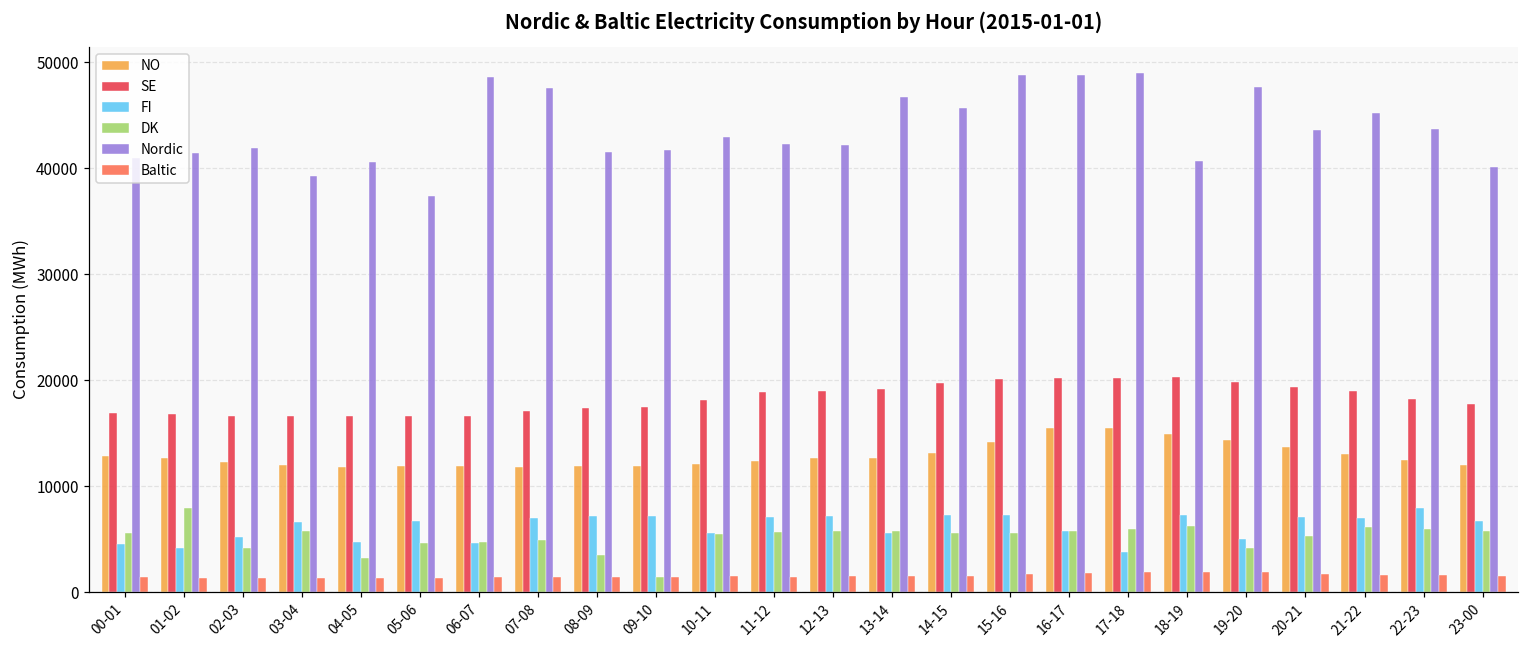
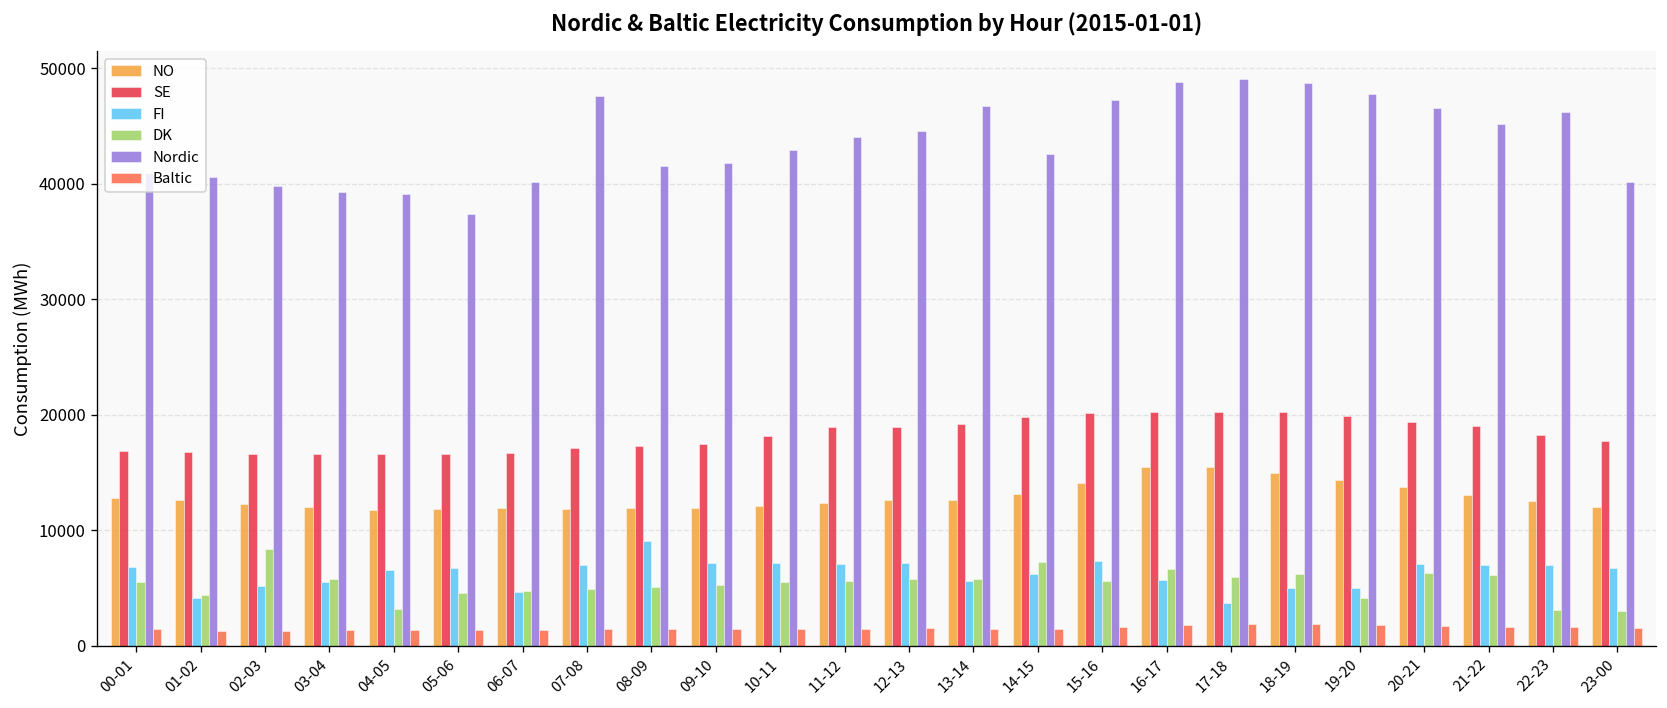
  {
    "FI": {
-     "00-01": 5000,
+     "00-01": 7000,
      "01-02": 4000,
      "02-03": 5000,
-     "03-04": 7000,
-     "04-05": 5000,
+     "03-04": 5000,
+     "04-05": 7000,
      "05-06": 7000,
      "06-07": 5000,
      "07-08": 7000,
-     "08-09": 7000,
+     "08-09": 9000,
      "09-10": 7000,
-     "10-11": 6000,
+     "10-11": 7000,
      "11-12": 7000,
      "12-13": 7000,
      "13-14": 6000,
-     "14-15": 7000,
+     "14-15": 6000,
      "15-16": 7000,
      "16-17": 6000,
      "17-18": 4000,
-     "18-19": 7000,
+     "18-19": 5000,
      "19-20": 5000,
      "20-21": 7000,
      "21-22": 7000,
-     "22-23": 8000,
+     "22-23": 7000,
      "23-00": 7000
    },
    "DK": {
      "00-01": 6000,
-     "01-02": 8000,
-     "02-03": 4000,
+     "01-02": 4000,
+     "02-03": 8000,
      "03-04": 6000,
      "04-05": 3000,
      "05-06": 5000,
      "06-07": 5000,
      "07-08": 5000,
-     "08-09": 4000,
-     "09-10": 1000,
+     "08-09": 5000,
+     "09-10": 5000,
      "10-11": 6000,
      "11-12": 6000,
      "12-13": 6000,
      "13-14": 6000,
-     "14-15": 6000,
+     "14-15": 7000,
      "15-16": 6000,
-     "16-17": 6000,
+     "16-17": 7000,
      "17-18": 6000,
      "18-19": 6000,
      "19-20": 4000,
-     "20-21": 5000,
+     "20-21": 6000,
      "21-22": 6000,
-     "22-23": 6000,
-     "23-00": 6000
+     "22-23": 3000,
+     "23-00": 3000
    },
    "Nordic": {
-     "01-02": 41400,
-     "02-03": 42000,
+     "01-02": 40600,
+     "02-03": 40000,
      "03-04": 39000,
-     "04-05": 41000,
+     "04-05": 39000,
      "05-06": 37000,
-     "06-07": 49000,
+     "06-07": 40000,
      "07-08": 48000,
      "08-09": 42000,
      "09-10": 42000,
      "10-11": 43000,
-     "11-12": 42000,
-     "12-13": 42000,
+     "11-12": 44000,
+     "12-13": 45000,
      "13-14": 47000,
-     "14-15": 46000,
-     "15-16": 49000,
+     "14-15": 43000,
+     "15-16": 47000,
      "16-17": 49000,
      "17-18": 49000,
-     "18-19": 41000,
+     "18-19": 49000,
      "19-20": 48000,
-     "20-21": 44000,
+     "20-21": 47000,
      "21-22": 45000,
-     "22-23": 44000,
+     "22-23": 46000,
      "23-00": 40000
    }
  }
